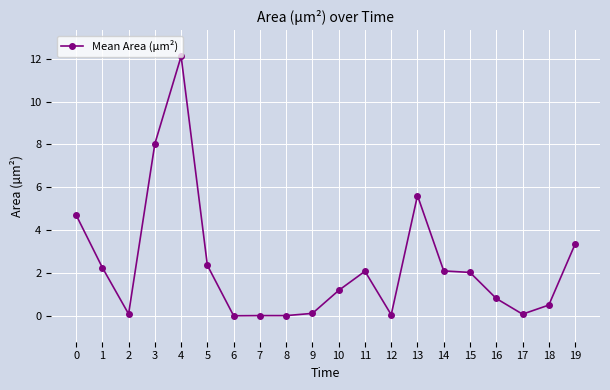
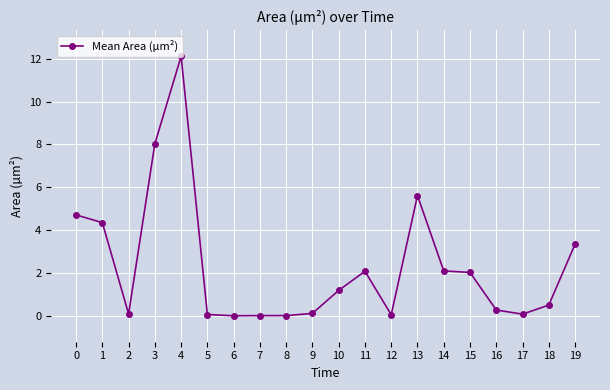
  {
    "0": 4.7,
-   "1": 2.3,
+   "1": 4.4,
    "2": 0.1,
    "3": 8.0,
-   "5": 2.4,
+   "5": 0.1,
    "6": 0.0,
    "7": 0.0,
    "8": 0.0,
    "9": 0.1,
    "10": 1.2,
    "11": 2.1,
    "12": 0.1,
    "13": 5.6,
    "14": 2.1,
    "15": 2.0,
-   "16": 0.8,
+   "16": 0.3,
    "17": 0.1,
    "18": 0.5,
    "19": 3.3
  }
